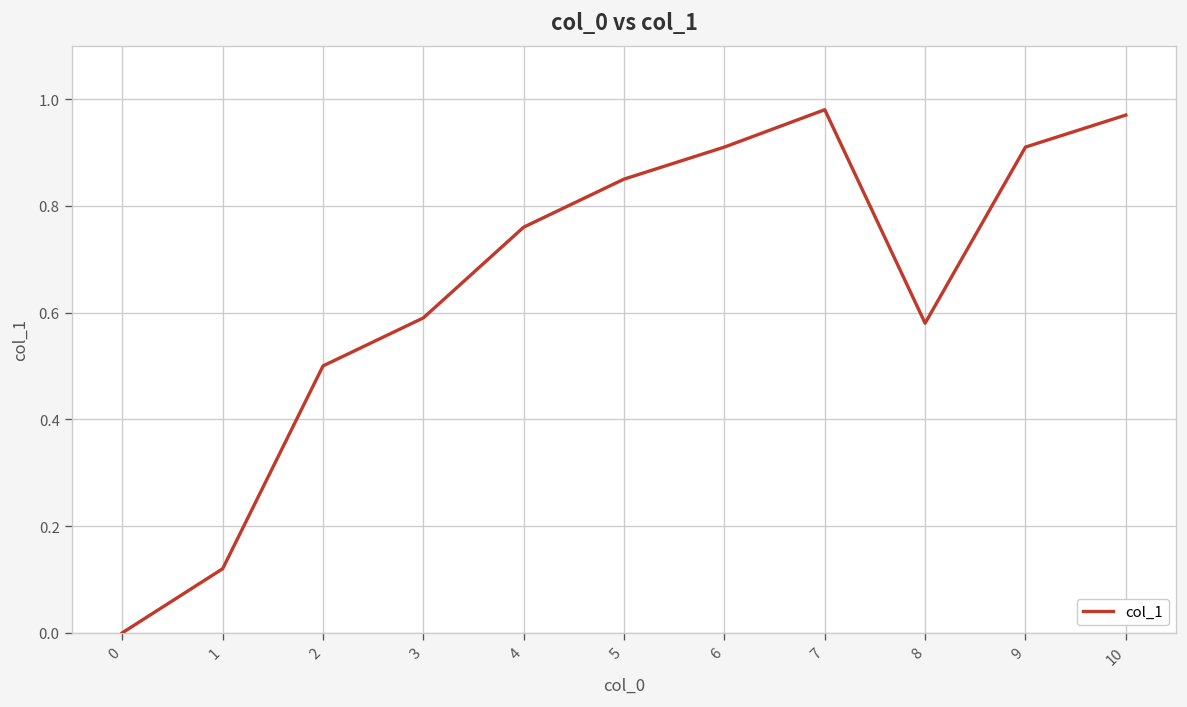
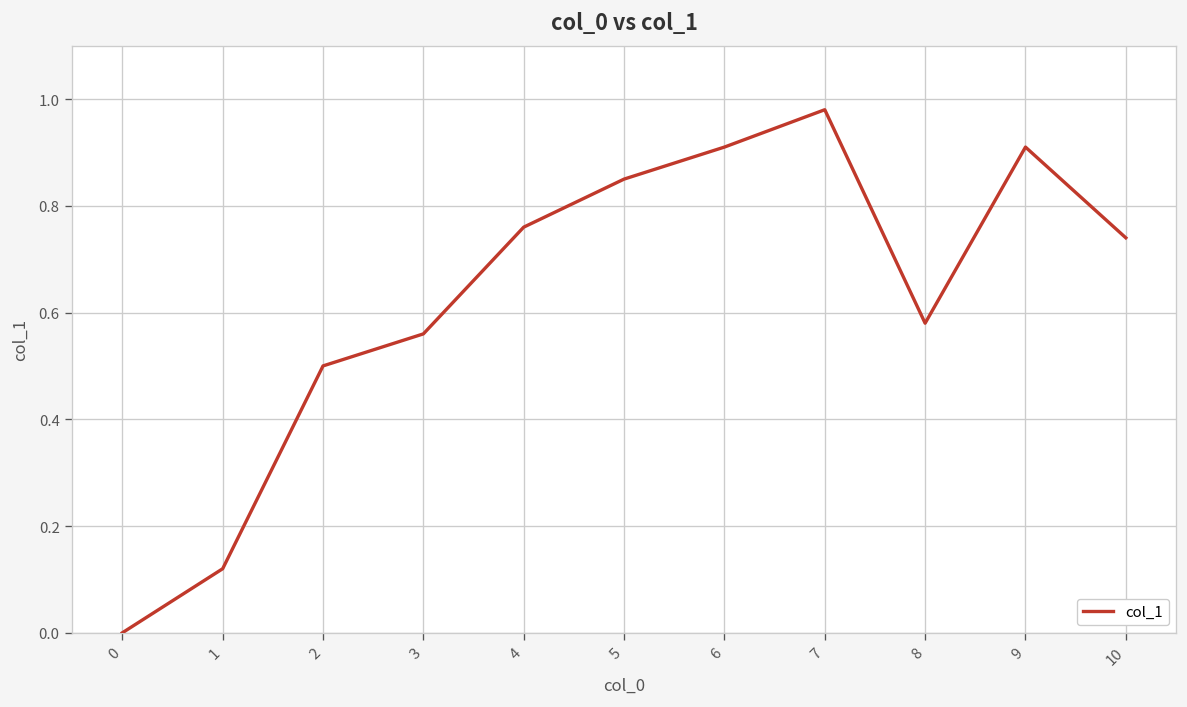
  {
    "0": 0.00,
    "1": 0.12,
    "2": 0.50,
-   "3": 0.59,
+   "3": 0.56,
    "4": 0.76,
    "5": 0.85,
    "6": 0.91,
    "7": 0.98,
    "8": 0.58,
    "9": 0.91,
-   "10": 0.97
+   "10": 0.74
  }
